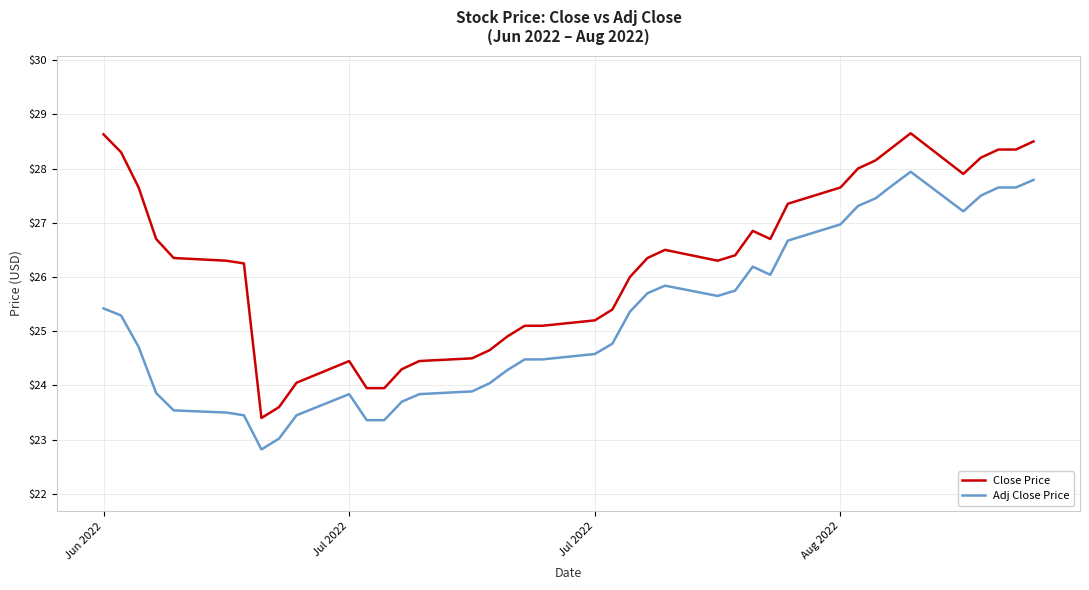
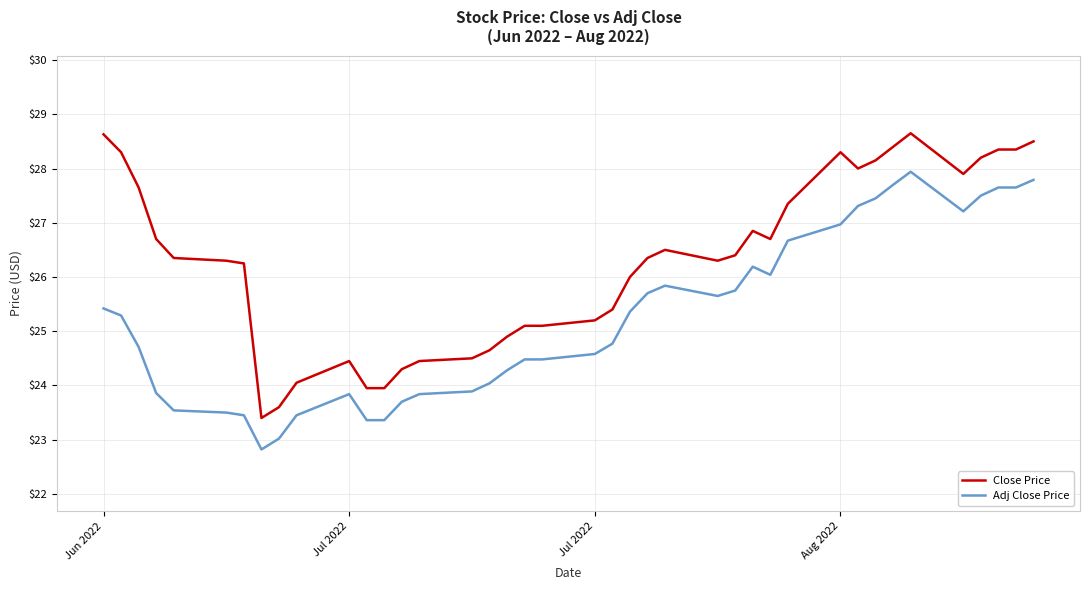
  {
    "Close Price": {
      "Jun 2022": "$28.6",
-     "Aug 2022": "$27.7"
+     "Aug 2022": "$28.3"
    },
    "Adj Close Price": {
      "Jun 2022": "$25.4",
      "Aug 2022": "$27.0"
    }
  }
